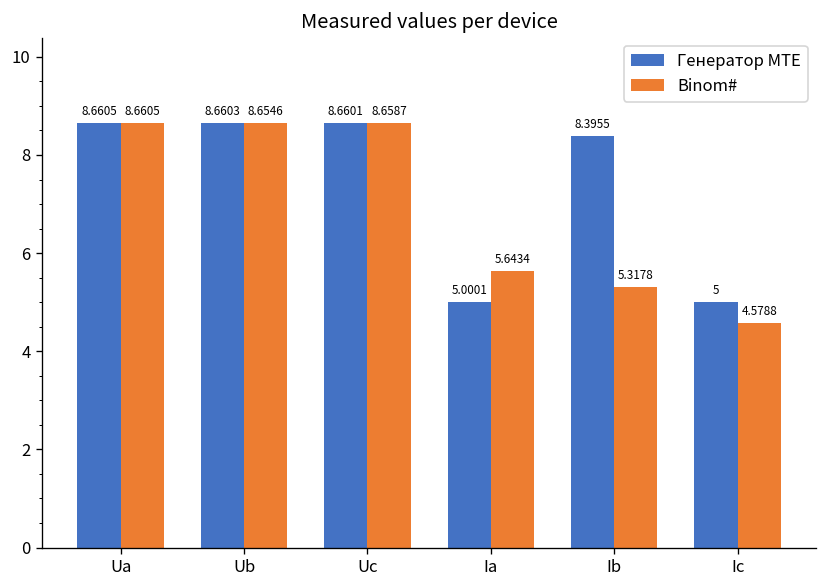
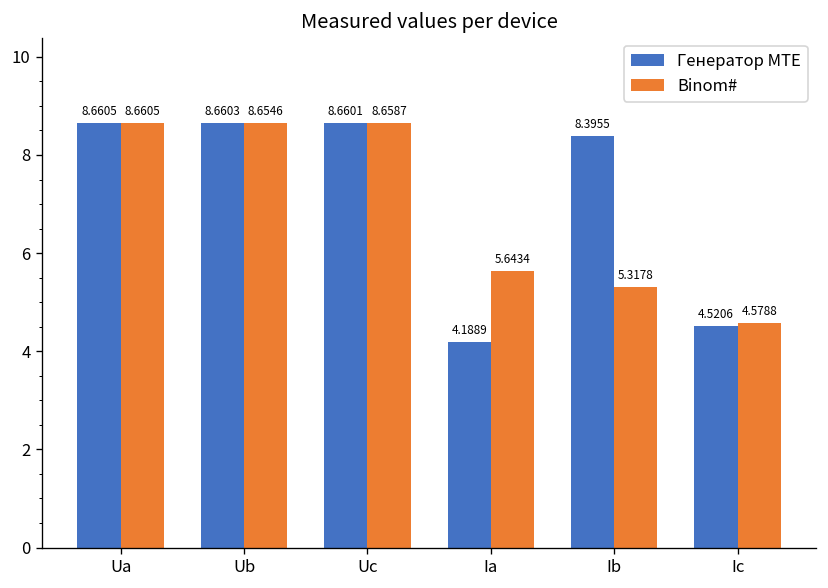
  {
    "Генератор MTE": {
      "Ua": 8.6605,
      "Ub": 8.6603,
      "Uc": 8.6601,
-     "Ia": 5.0001,
+     "Ia": 4.1889,
      "Ib": 8.3955,
-     "Ic": 5
+     "Ic": 4.5206
    },
    "Binom#": {
      "Ua": 8.6605,
      "Ub": 8.6546,
      "Uc": 8.6587,
      "Ia": 5.6434,
      "Ib": 5.3178,
      "Ic": 4.5788
    }
  }
